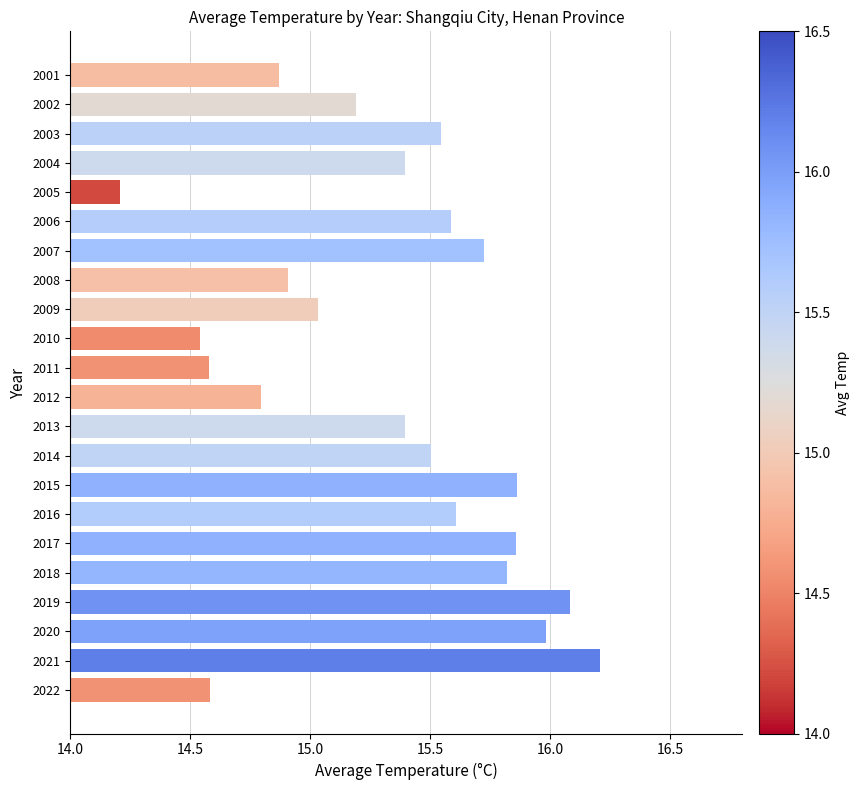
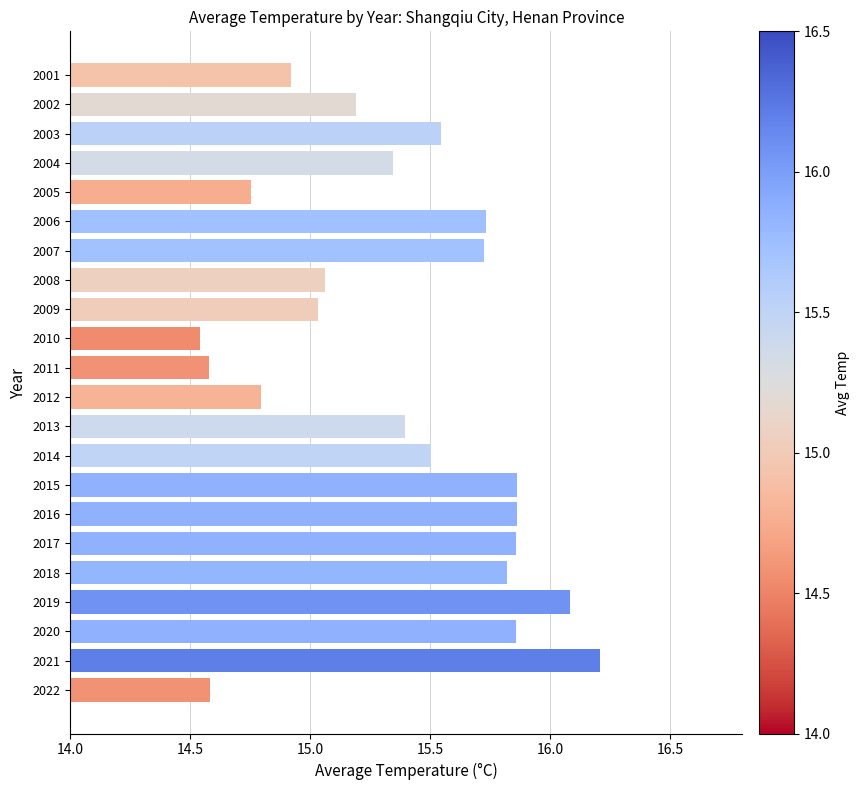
  {
-   "2001": 14.87,
+   "2001": 14.92,
    "2002": 15.19,
    "2003": 15.54,
-   "2004": 15.40,
-   "2005": 14.21,
-   "2006": 15.58,
+   "2004": 15.34,
+   "2005": 14.75,
+   "2006": 15.73,
    "2007": 15.72,
-   "2008": 14.91,
+   "2008": 15.06,
    "2009": 15.03,
    "2010": 14.54,
    "2011": 14.58,
    "2012": 14.80,
    "2013": 15.39,
    "2014": 15.50,
    "2015": 15.86,
-   "2016": 15.61,
+   "2016": 15.86,
    "2017": 15.86,
    "2018": 15.82,
    "2019": 16.08,
-   "2020": 15.98,
+   "2020": 15.86,
    "2021": 16.20,
    "2022": 14.58
  }
